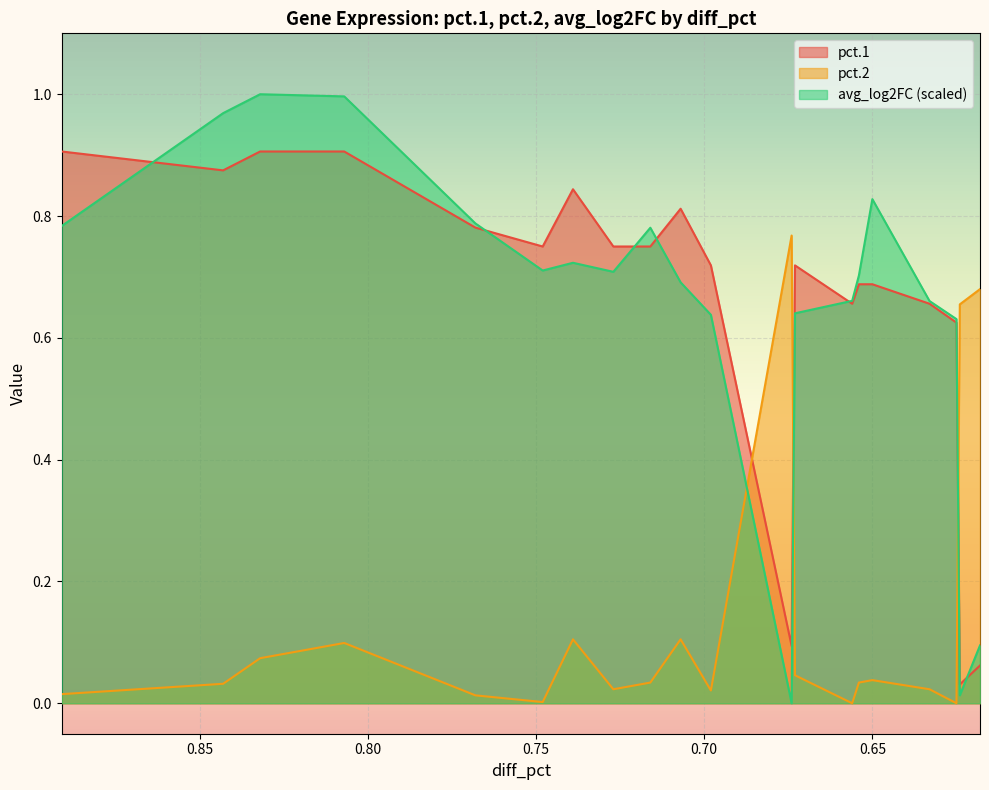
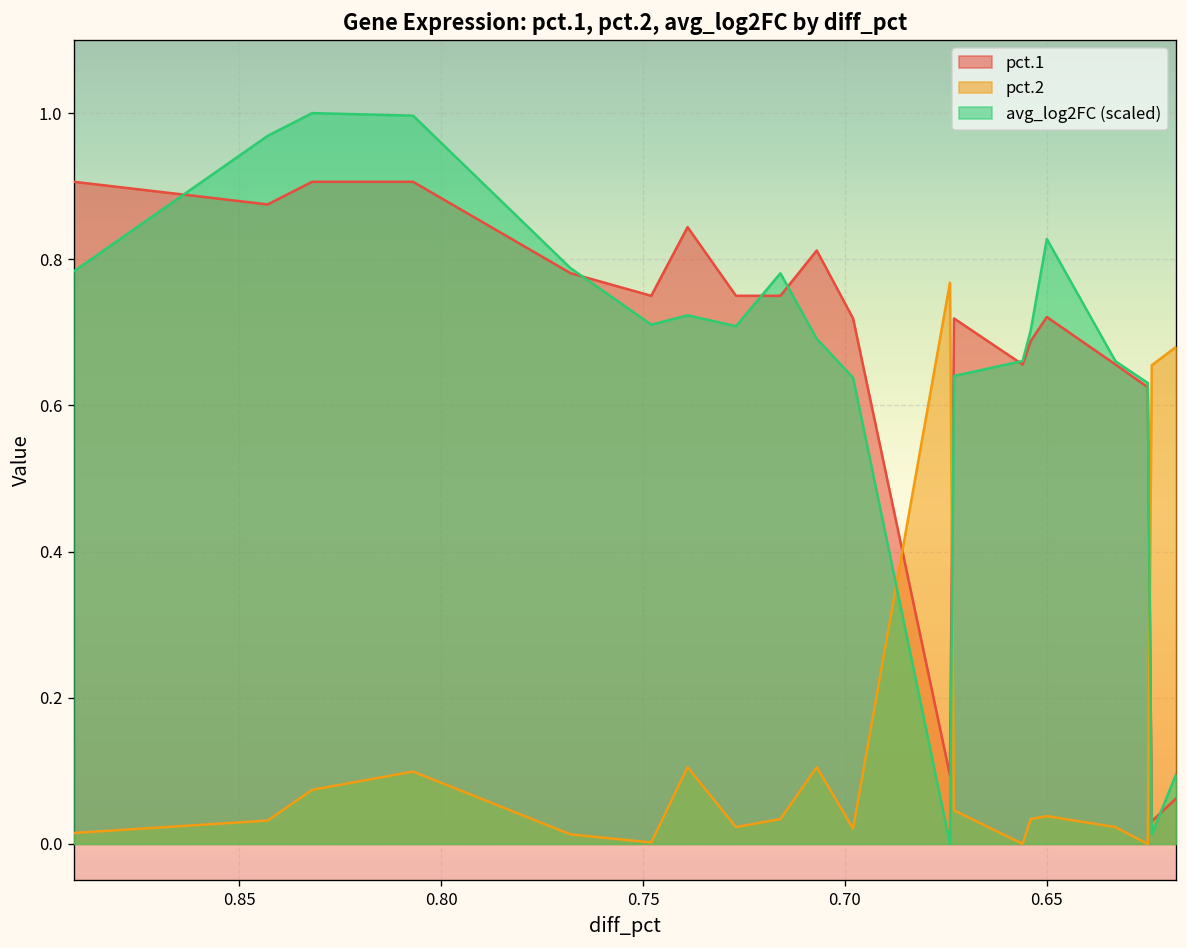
  {
    "pct.1": {
-     "0.65": 0.69
+     "0.65": 0.72
    },
    "pct.2": {
      "0.65": 0.04
    },
    "avg_log2FC (scaled)": {
      "0.65": 0.83
    }
  }
